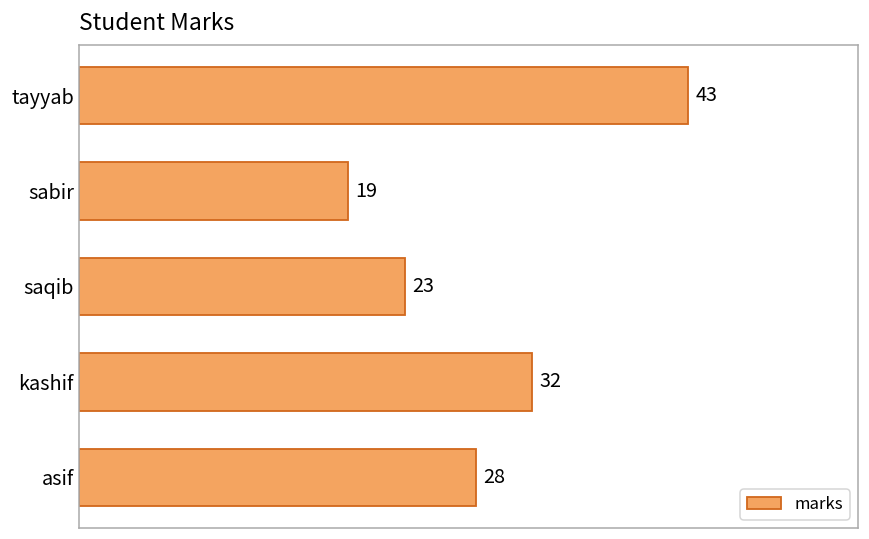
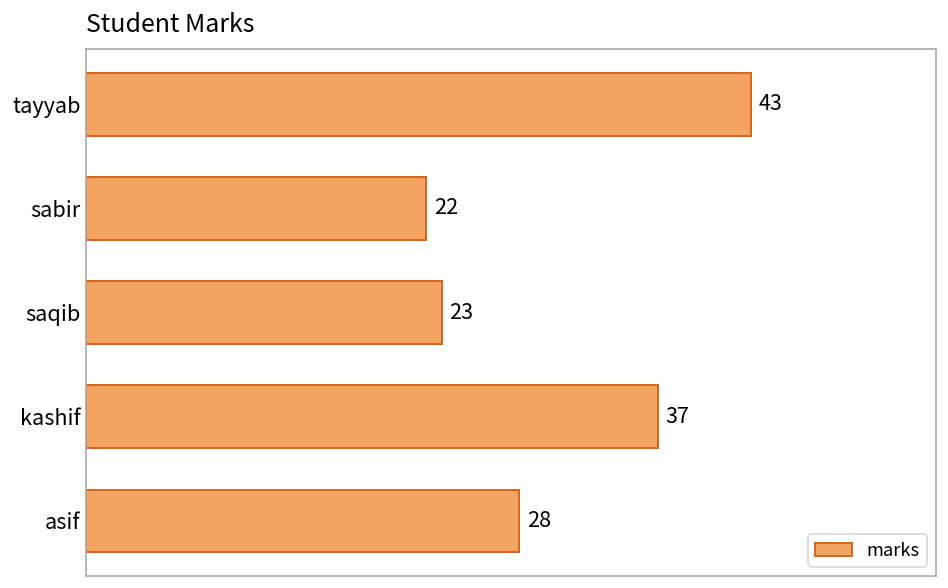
  {
    "tayyab": 43,
-   "sabir": 19,
+   "sabir": 22,
    "saqib": 23,
-   "kashif": 32,
+   "kashif": 37,
    "asif": 28
  }
